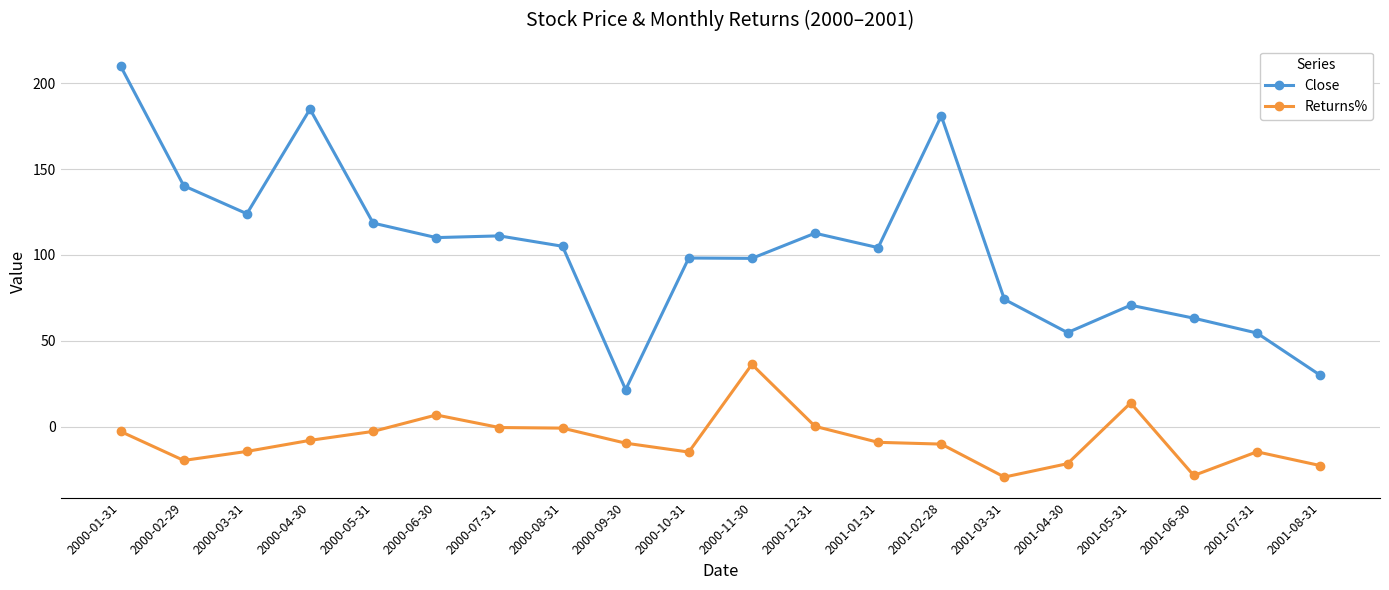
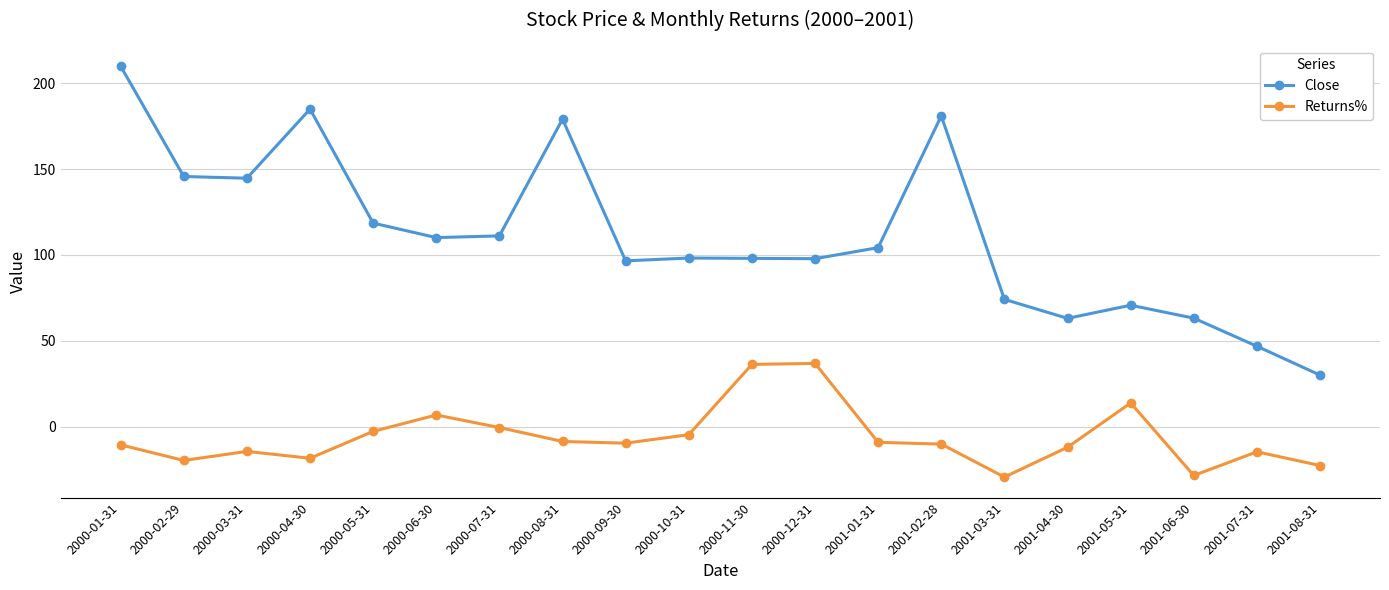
  {
    "Close": {
      "2000-01-31": 210,
-     "2000-02-29": 140,
-     "2000-03-31": 124,
+     "2000-02-29": 146,
+     "2000-03-31": 145,
      "2000-04-30": 185,
      "2000-05-31": 119,
      "2000-06-30": 110,
      "2000-07-31": 111,
-     "2000-08-31": 105,
-     "2000-09-30": 22,
+     "2000-08-31": 179,
+     "2000-09-30": 97,
      "2000-10-31": 98,
      "2000-11-30": 98,
-     "2000-12-31": 113,
+     "2000-12-31": 98,
      "2001-01-31": 104,
      "2001-02-28": 181,
      "2001-03-31": 74,
-     "2001-04-30": 55,
+     "2001-04-30": 63,
      "2001-05-31": 71,
      "2001-06-30": 63,
-     "2001-07-31": 55,
+     "2001-07-31": 47,
      "2001-08-31": 30
    },
    "Returns%": {
-     "2000-01-31": -3,
+     "2000-01-31": -11,
      "2000-02-29": -20,
      "2000-03-31": -14,
-     "2000-04-30": -8,
+     "2000-04-30": -18,
      "2000-05-31": -3,
      "2000-06-30": 7,
      "2000-07-31": -1,
-     "2000-08-31": -1,
+     "2000-08-31": -9,
      "2000-09-30": -10,
-     "2000-10-31": -15,
+     "2000-10-31": -5,
      "2000-11-30": 36,
-     "2000-12-31": 0,
+     "2000-12-31": 37,
      "2001-01-31": -9,
      "2001-02-28": -10,
      "2001-03-31": -29,
-     "2001-04-30": -22,
+     "2001-04-30": -12,
      "2001-05-31": 14,
      "2001-06-30": -29,
      "2001-07-31": -15,
      "2001-08-31": -23
    }
  }
